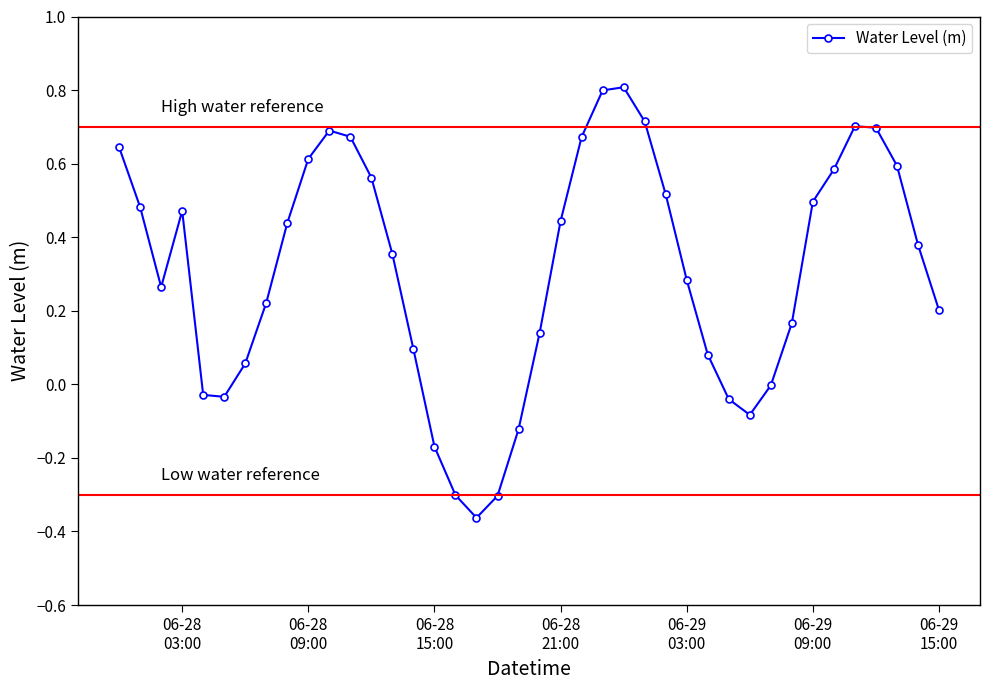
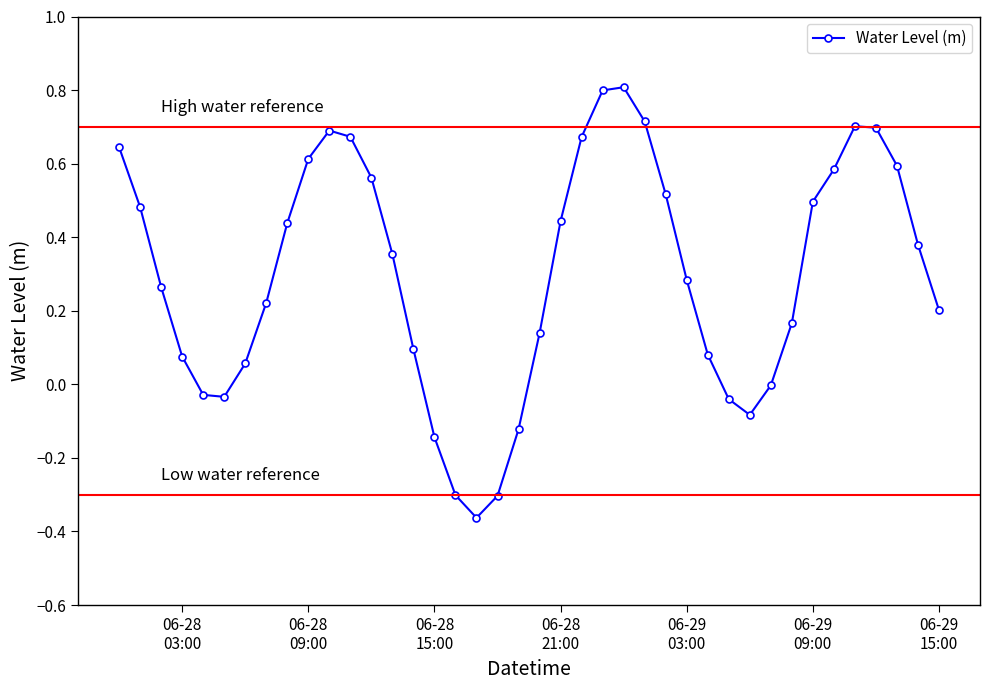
  {
-   "06-28 03:00": 0.47,
+   "06-28 03:00": 0.08,
    "06-28 09:00": 0.61,
-   "06-28 15:00": -0.17,
+   "06-28 15:00": -0.14,
    "06-28 21:00": 0.44,
    "06-29 03:00": 0.28,
    "06-29 09:00": 0.50,
    "06-29 15:00": 0.20
  }
